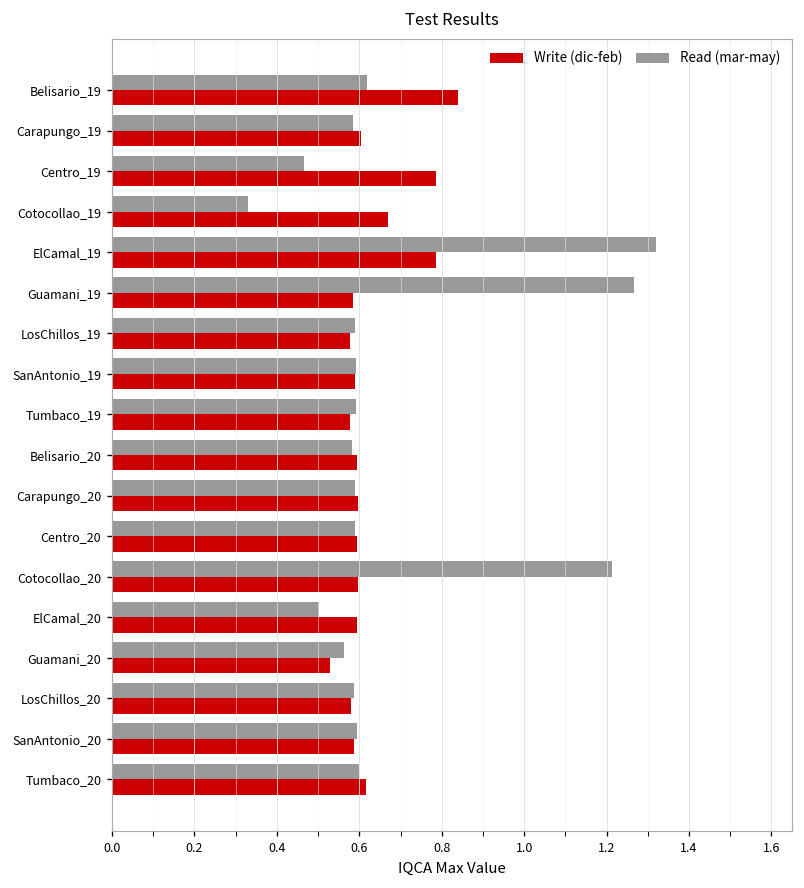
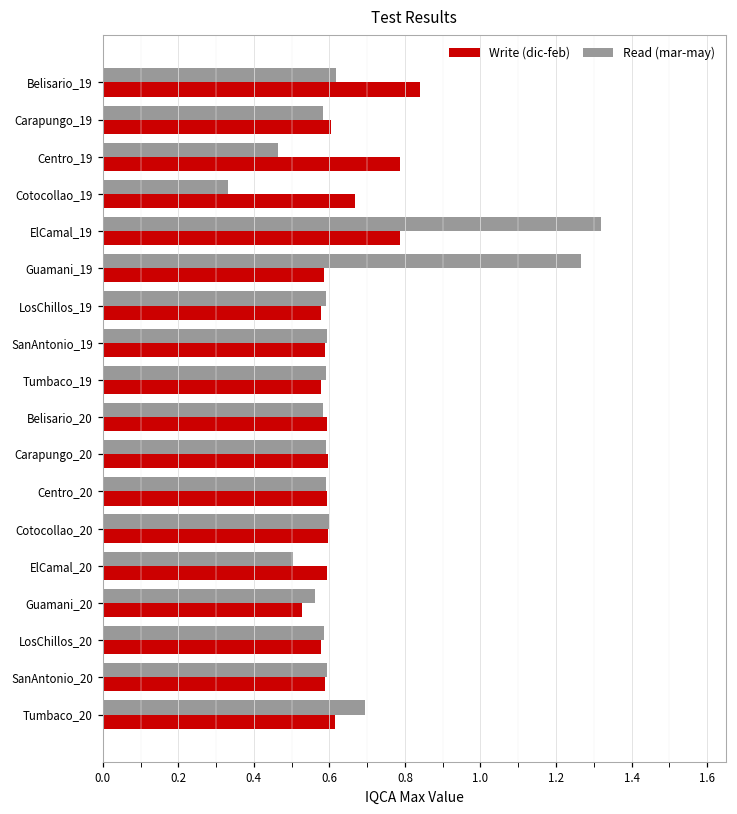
  {
    "Write (dic-feb)": {
      "Belisario_19": 0.84,
      "Carapungo_19": 0.60,
      "Centro_19": 0.79,
      "Cotocollao_19": 0.67,
      "ElCamal_19": 0.79,
      "Guamani_19": 0.59,
      "LosChillos_19": 0.58,
      "SanAntonio_19": 0.59,
      "Tumbaco_19": 0.58,
      "Belisario_20": 0.60,
      "Carapungo_20": 0.60,
      "Centro_20": 0.60,
      "Cotocollao_20": 0.60,
      "ElCamal_20": 0.60,
      "Guamani_20": 0.53,
      "LosChillos_20": 0.58,
      "SanAntonio_20": 0.59,
      "Tumbaco_20": 0.62
    },
    "Read (mar-may)": {
      "Belisario_19": 0.62,
      "Carapungo_19": 0.58,
      "Centro_19": 0.47,
      "Cotocollao_19": 0.33,
      "ElCamal_19": 1.32,
      "Guamani_19": 1.27,
      "LosChillos_19": 0.59,
      "SanAntonio_19": 0.59,
      "Tumbaco_19": 0.59,
      "Belisario_20": 0.58,
      "Carapungo_20": 0.59,
      "Centro_20": 0.59,
-     "Cotocollao_20": 1.21,
+     "Cotocollao_20": 0.60,
      "ElCamal_20": 0.50,
      "Guamani_20": 0.56,
      "LosChillos_20": 0.59,
      "SanAntonio_20": 0.59,
-     "Tumbaco_20": 0.60
+     "Tumbaco_20": 0.70
    }
  }
